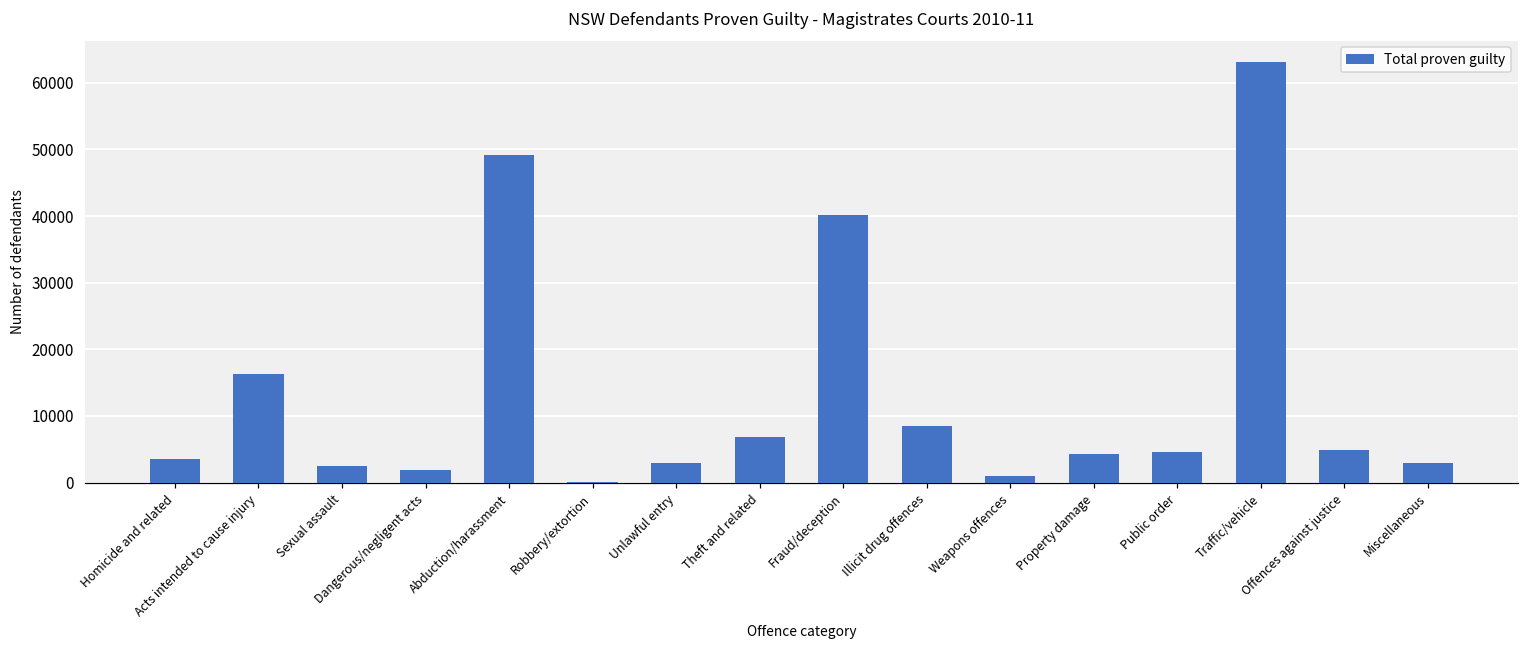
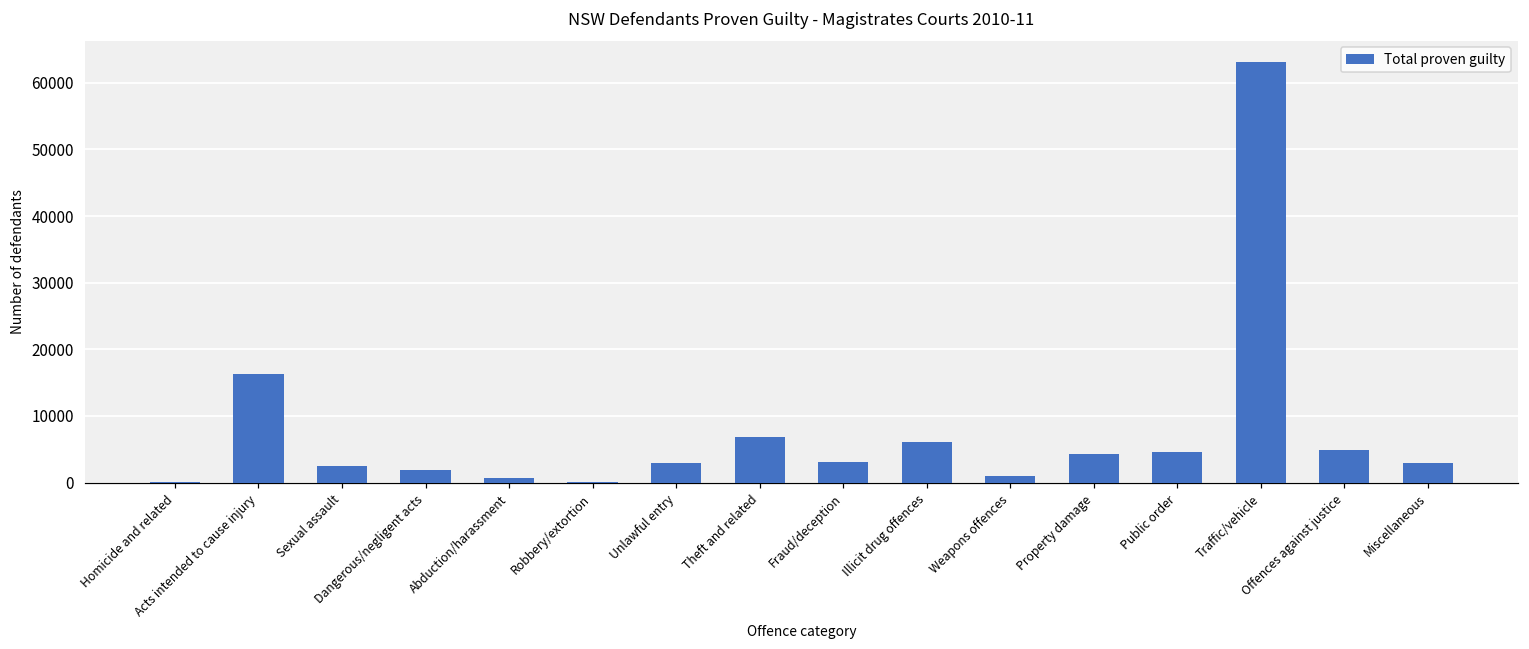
  {
-   "Homicide and related": 3000,
+   "Homicide and related": 0,
    "Acts intended to cause injury": 16000,
    "Sexual assault": 3000,
    "Dangerous/negligent acts": 2000,
-   "Abduction/harassment": 49000,
+   "Abduction/harassment": 1000,
    "Unlawful entry": 3000,
    "Theft and related": 7000,
-   "Fraud/deception": 40000,
-   "Illicit drug offences": 8000,
+   "Fraud/deception": 3000,
+   "Illicit drug offences": 6000,
    "Weapons offences": 1000,
    "Property damage": 4000,
    "Public order": 5000,
    "Traffic/vehicle": 63000,
    "Offences against justice": 5000,
    "Miscellaneous": 3000
  }
